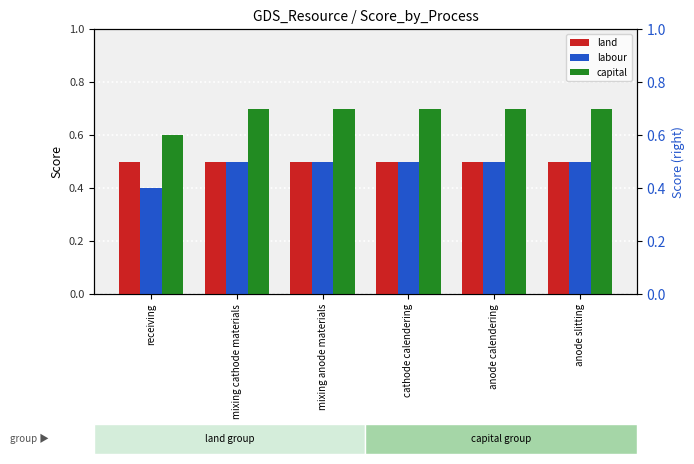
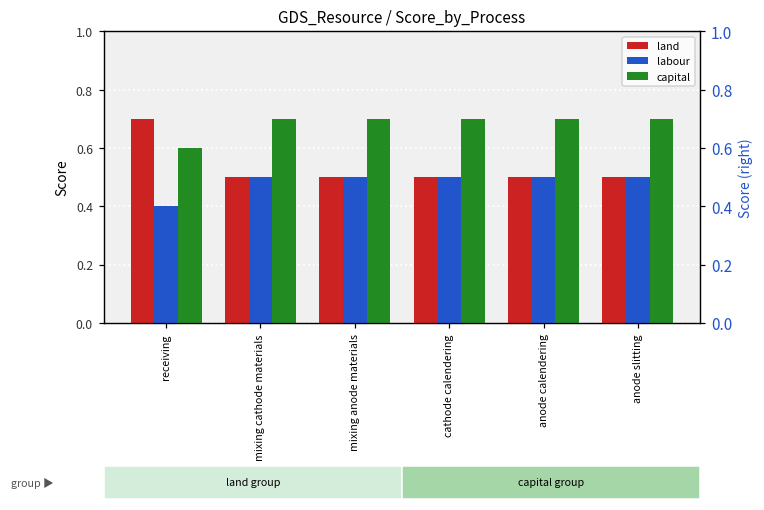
  {
    "GDS_Resource / Score_by_Process": {
      "land": {
-       "receiving": 0.5,
+       "receiving": 0.7,
        "mixing cathode materials": 0.5,
        "mixing anode materials": 0.5,
        "cathode calendering": 0.5,
        "anode calendering": 0.5,
        "anode slitting": 0.5
      },
      "labour": {
        "receiving": 0.4,
        "mixing cathode materials": 0.5,
        "mixing anode materials": 0.5,
        "cathode calendering": 0.5,
        "anode calendering": 0.5,
        "anode slitting": 0.5
      },
      "capital": {
        "receiving": 0.6,
        "mixing cathode materials": 0.7,
        "mixing anode materials": 0.7,
        "cathode calendering": 0.7,
        "anode calendering": 0.7,
        "anode slitting": 0.7
      }
    }
  }
